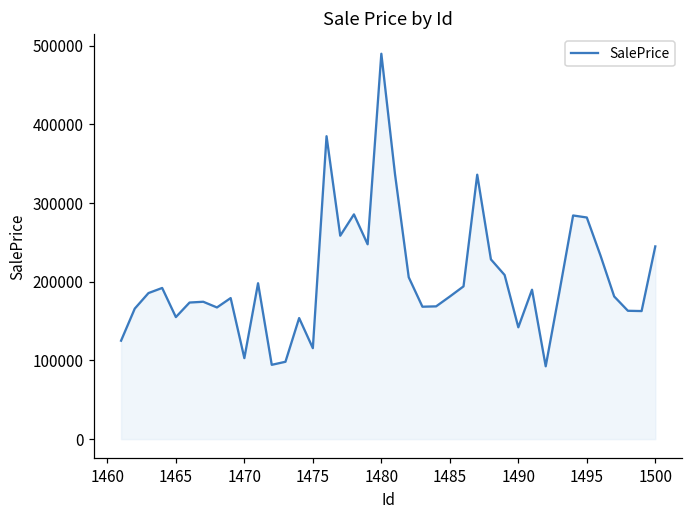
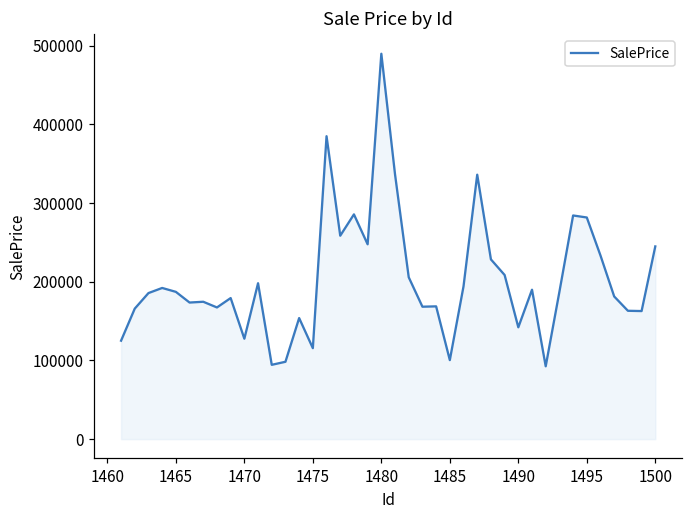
  {
-   "1465": 160000,
-   "1470": 100000,
+   "1465": 190000,
+   "1470": 130000,
    "1475": 120000,
    "1480": 490000,
-   "1485": 180000,
+   "1485": 100000,
    "1490": 140000,
    "1495": 280000,
    "1500": 240000
  }
